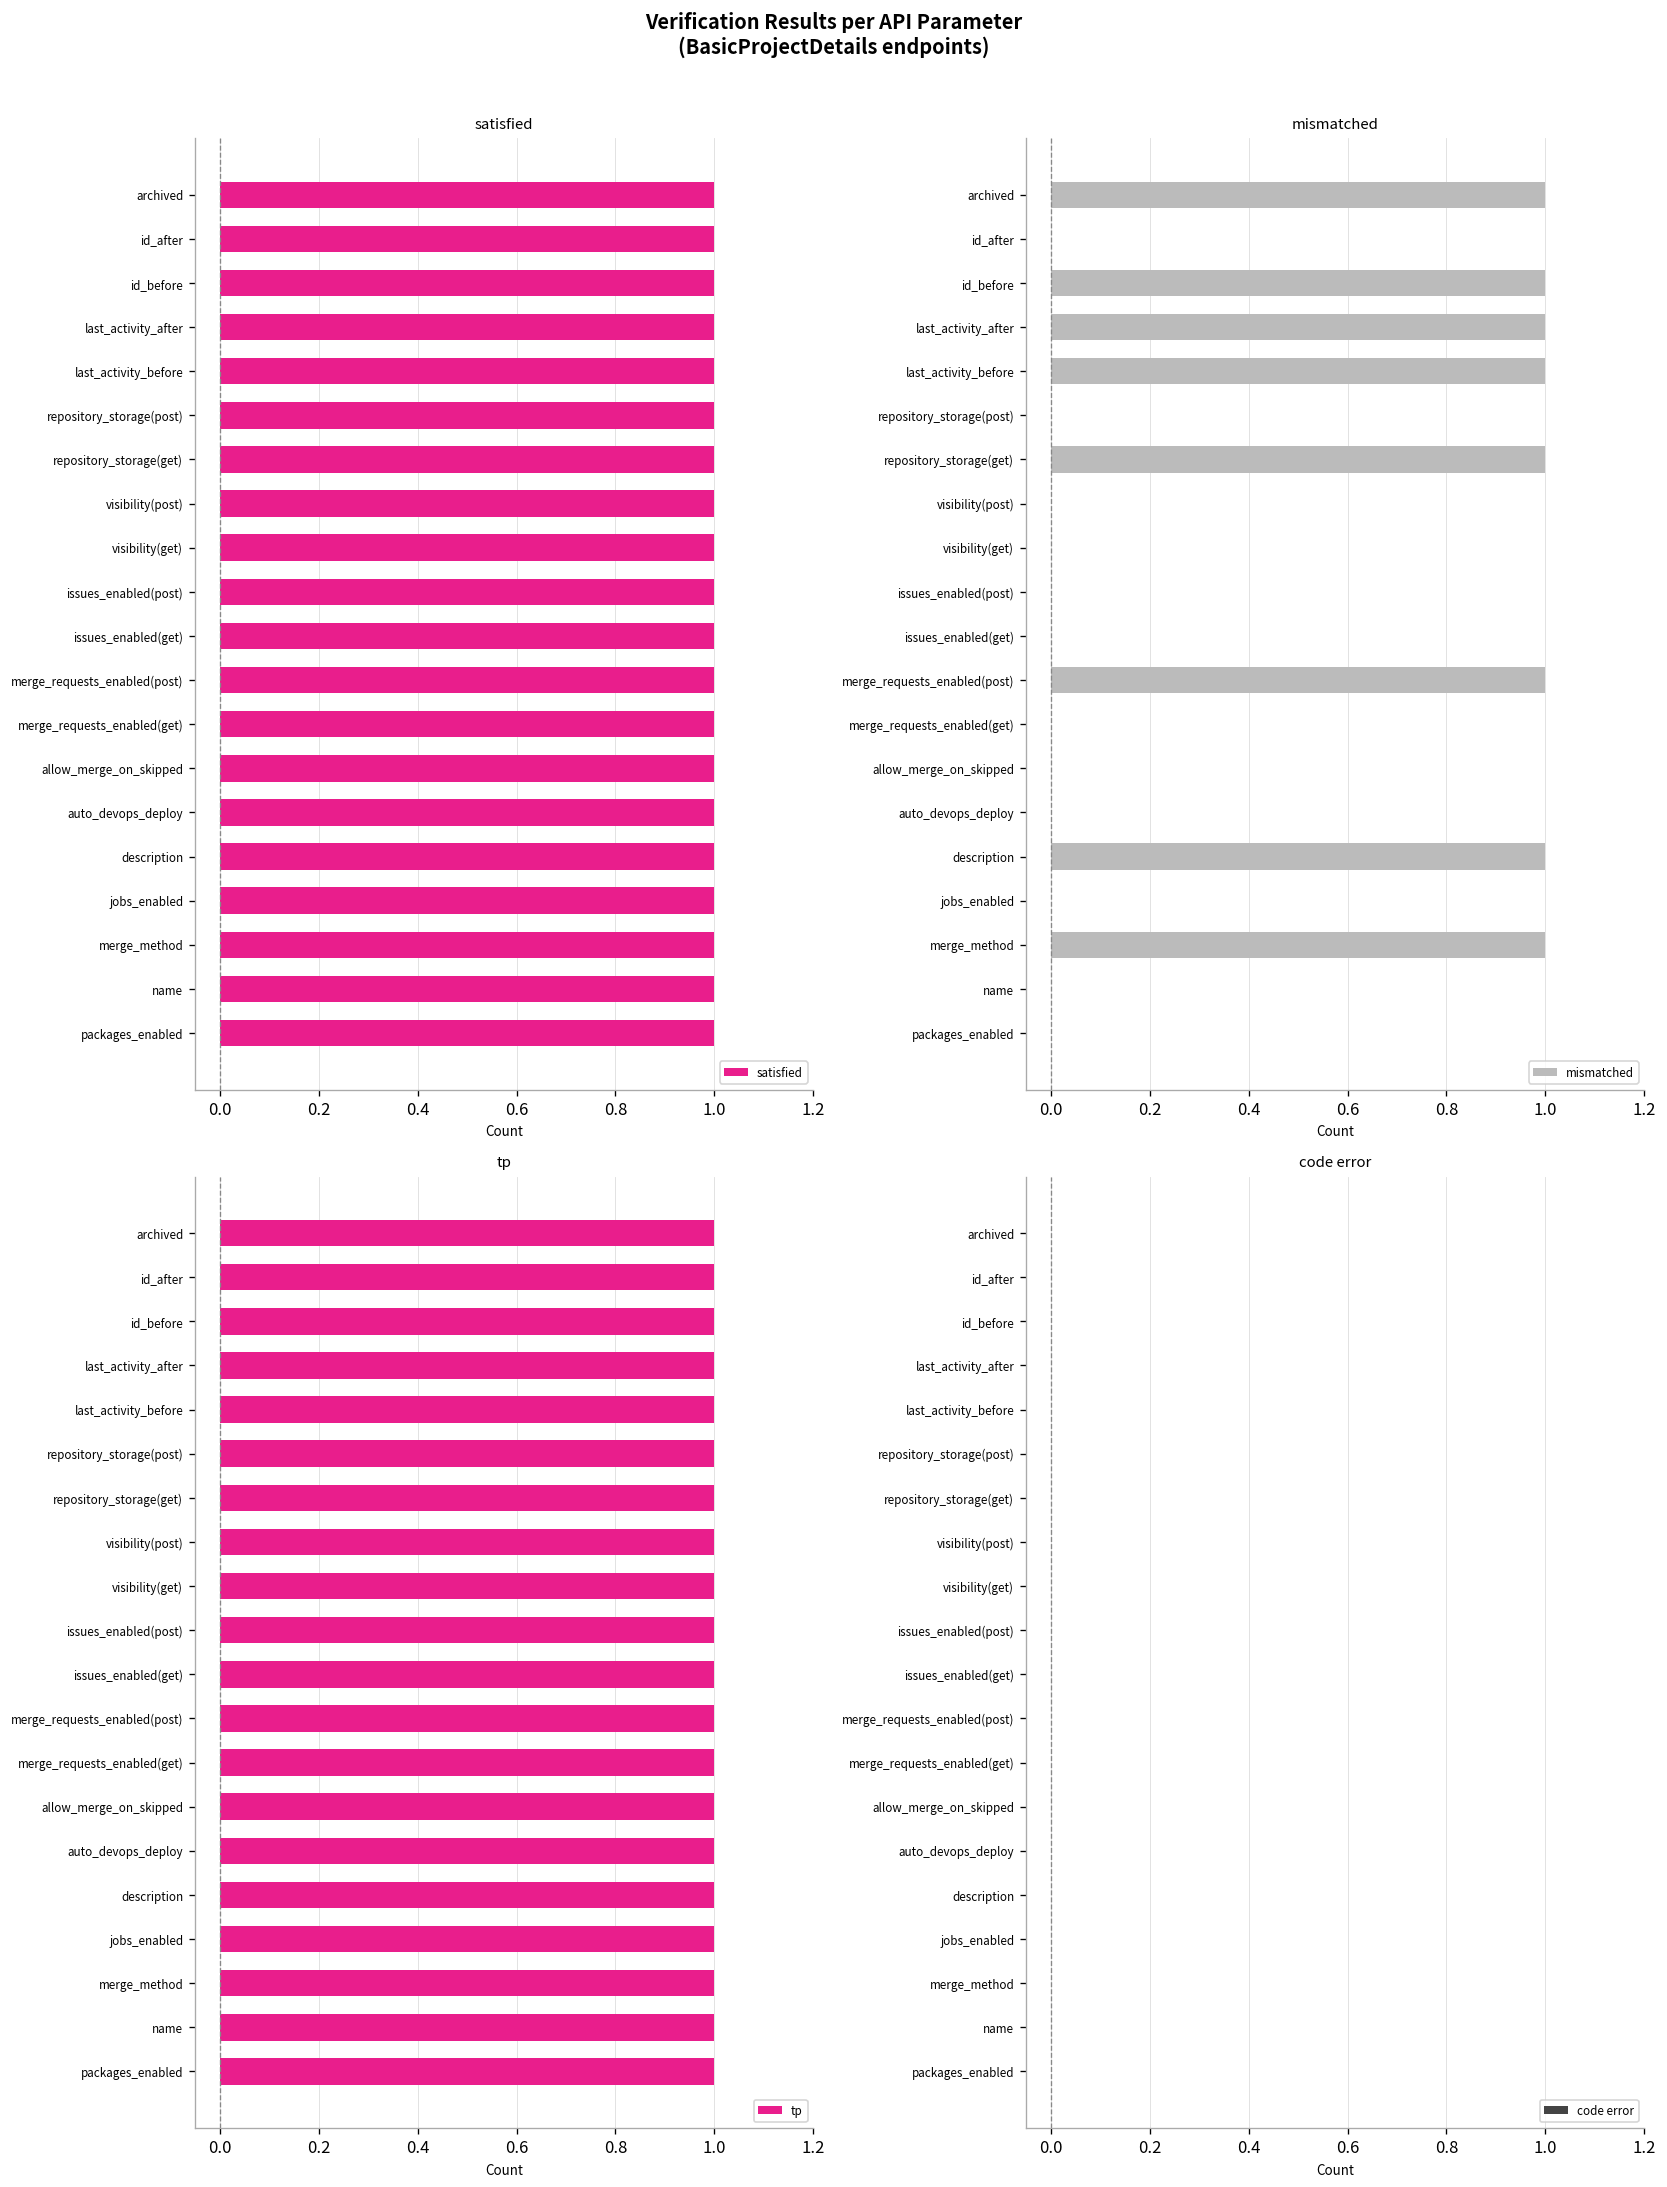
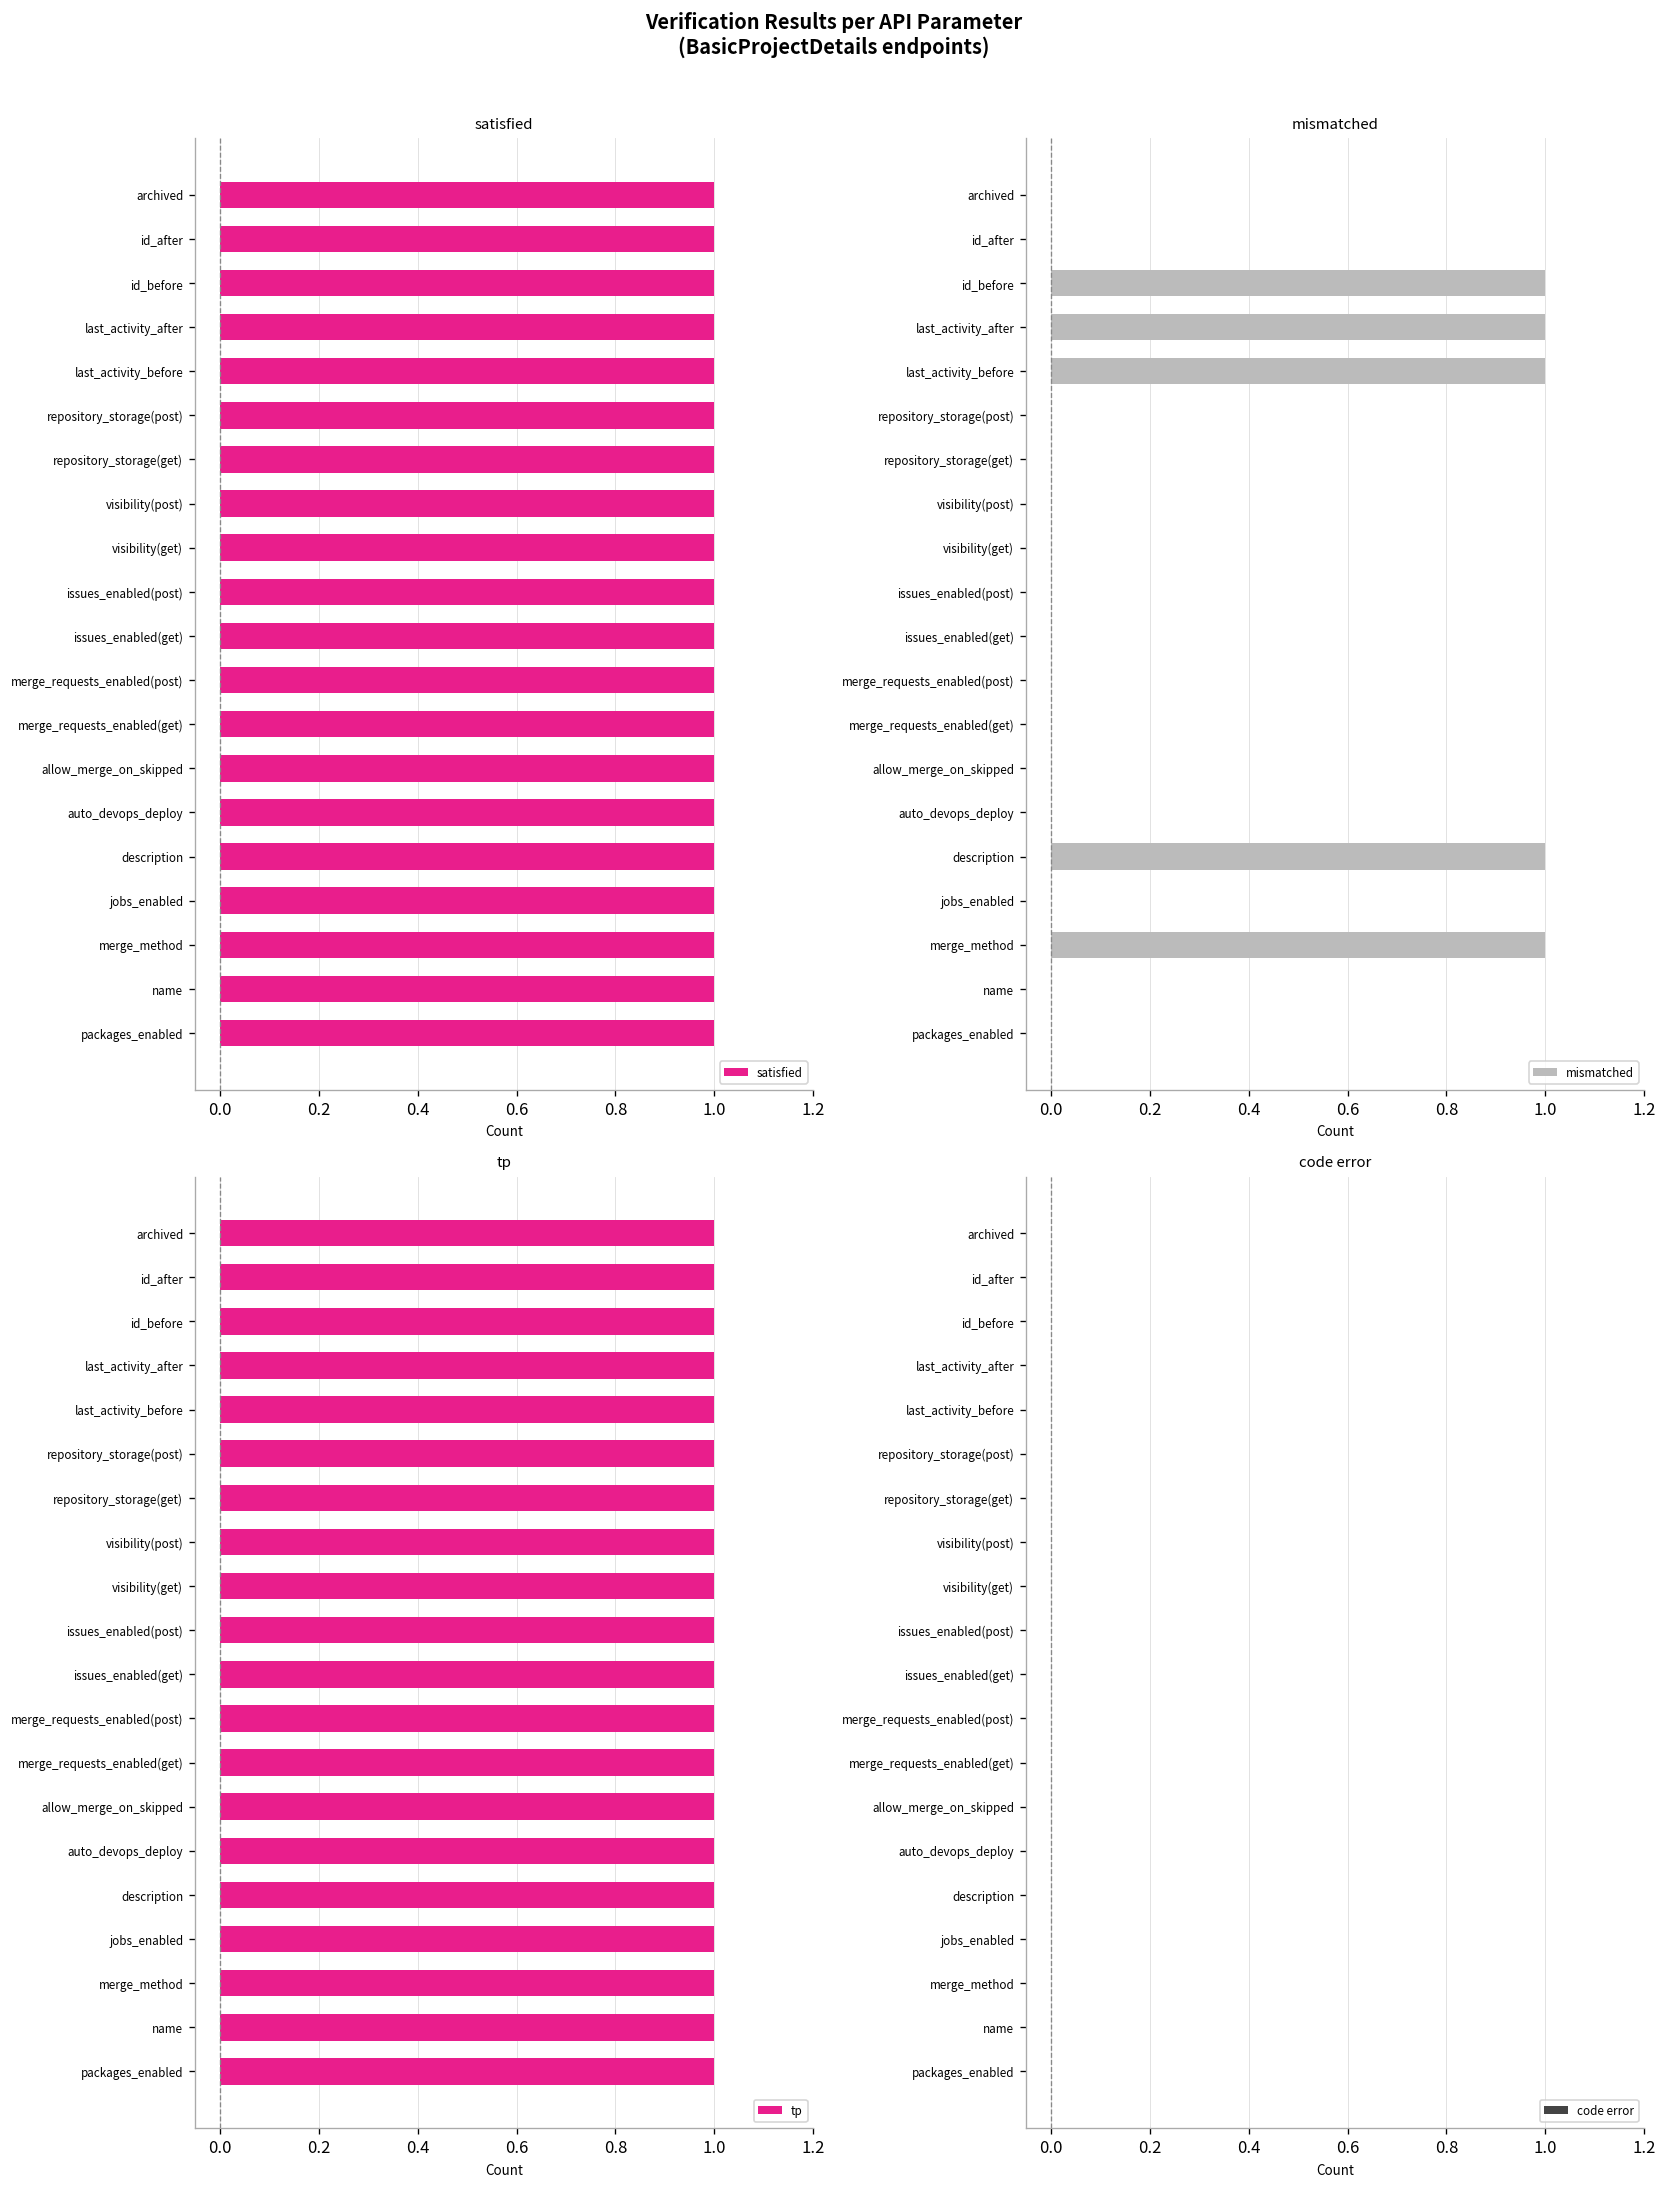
  {
    "satisfied": {
      "archived": 1.00,
      "id_after": 1.00,
      "id_before": 1.00,
      "last_activity_after": 1.00,
      "last_activity_before": 1.00,
      "repository_storage(post)": 1.00,
      "repository_storage(get)": 1.00,
      "visibility(post)": 1.00,
      "visibility(get)": 1.00,
      "issues_enabled(post)": 1.00,
      "issues_enabled(get)": 1.00,
      "merge_requests_enabled(post)": 1.00,
      "merge_requests_enabled(get)": 1.00,
      "allow_merge_on_skipped": 1.00,
      "auto_devops_deploy": 1.00,
      "description": 1.00,
      "jobs_enabled": 1.00,
      "merge_method": 1.00,
      "name": 1.00,
      "packages_enabled": 1.00
    },
    "mismatched": {
-     "archived": 1,
+     "archived": 0,
      "id_after": 0,
      "id_before": 1,
      "last_activity_after": 1,
      "last_activity_before": 1,
      "repository_storage(post)": 0,
-     "repository_storage(get)": 1,
+     "repository_storage(get)": 0,
      "visibility(post)": 0,
      "visibility(get)": 0,
      "issues_enabled(post)": 0,
      "issues_enabled(get)": 0,
-     "merge_requests_enabled(post)": 1,
+     "merge_requests_enabled(post)": 0,
      "merge_requests_enabled(get)": 0,
      "allow_merge_on_skipped": 0,
      "auto_devops_deploy": 0,
      "description": 1,
      "jobs_enabled": 0,
      "merge_method": 1,
      "name": 0,
      "packages_enabled": 0
    },
    "tp": {
      "archived": 1.00,
      "id_after": 1.00,
      "id_before": 1.00,
      "last_activity_after": 1.00,
      "last_activity_before": 1.00,
      "repository_storage(post)": 1.00,
      "repository_storage(get)": 1.00,
      "visibility(post)": 1.00,
      "visibility(get)": 1.00,
      "issues_enabled(post)": 1.00,
      "issues_enabled(get)": 1.00,
      "merge_requests_enabled(post)": 1.00,
      "merge_requests_enabled(get)": 1.00,
      "allow_merge_on_skipped": 1.00,
      "auto_devops_deploy": 1.00,
      "description": 1.00,
      "jobs_enabled": 1.00,
      "merge_method": 1.00,
      "name": 1.00,
      "packages_enabled": 1.00
    },
    "code error": {
      "archived": 0.00,
      "id_after": 0.00,
      "id_before": 0.00,
      "last_activity_after": 0.00,
      "last_activity_before": 0.00,
      "repository_storage(post)": 0.00,
      "repository_storage(get)": 0.00,
      "visibility(post)": 0.00,
      "visibility(get)": 0.00,
      "issues_enabled(post)": 0.00,
      "issues_enabled(get)": 0.00,
      "merge_requests_enabled(post)": 0.00,
      "merge_requests_enabled(get)": 0.00,
      "allow_merge_on_skipped": 0.00,
      "auto_devops_deploy": 0.00,
      "description": 0.00,
      "jobs_enabled": 0.00,
      "merge_method": 0.00,
      "name": 0.00,
      "packages_enabled": 0.00
    }
  }
